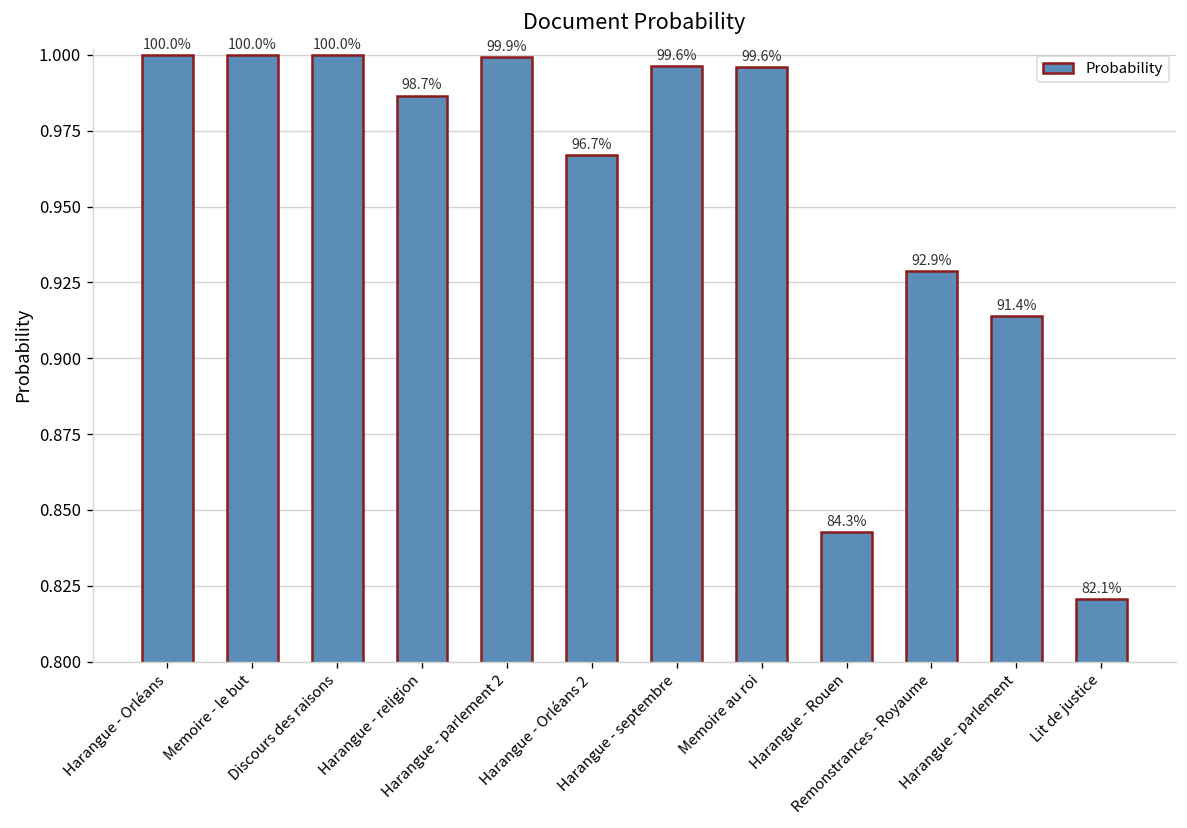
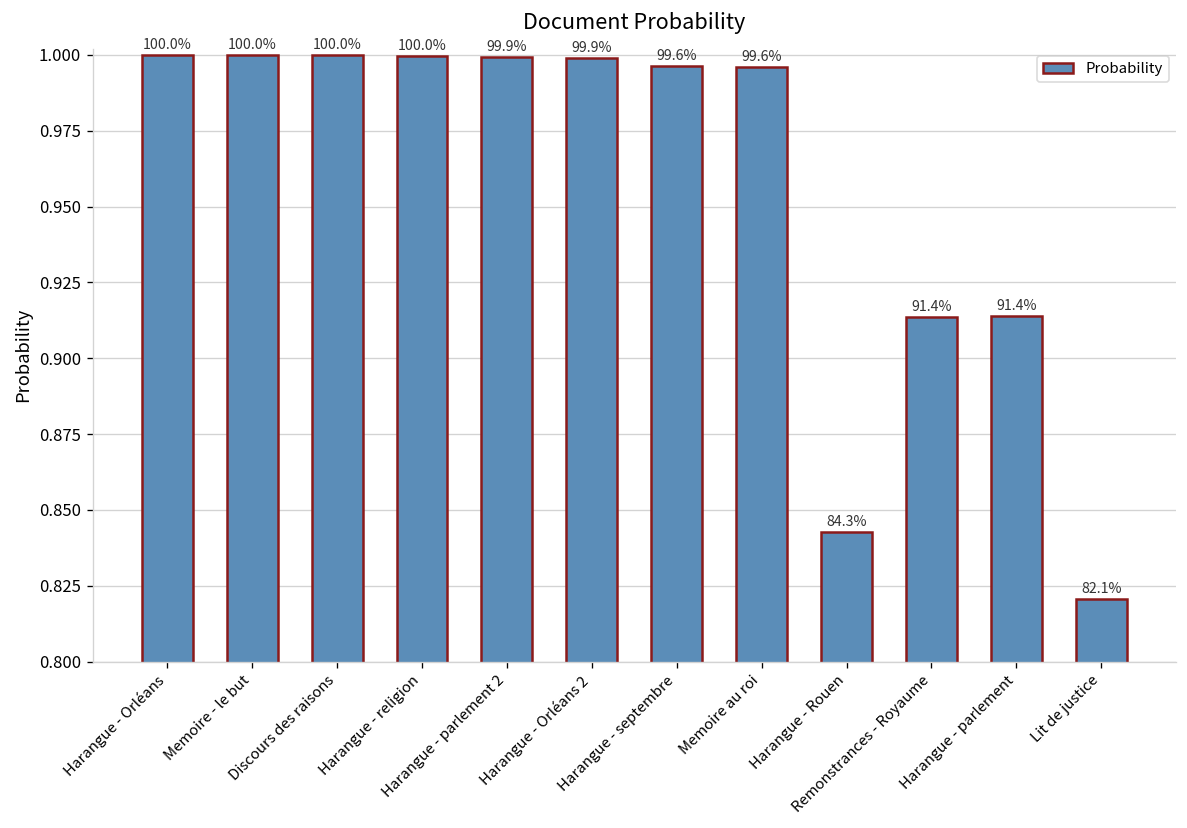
  {
    "Harangue - Orléans": "100.0%",
    "Memoire - le but": "100.0%",
    "Discours des raisons": "100.0%",
-   "Harangue - religion": "98.7%",
+   "Harangue - religion": "100.0%",
    "Harangue - parlement 2": "99.9%",
-   "Harangue - Orléans 2": "96.7%",
+   "Harangue - Orléans 2": "99.9%",
    "Harangue - septembre": "99.6%",
    "Memoire au roi": "99.6%",
    "Harangue - Rouen": "84.3%",
-   "Remonstrances - Royaume": "92.9%",
+   "Remonstrances - Royaume": "91.4%",
    "Harangue - parlement": "91.4%",
    "Lit de justice": "82.1%"
  }
